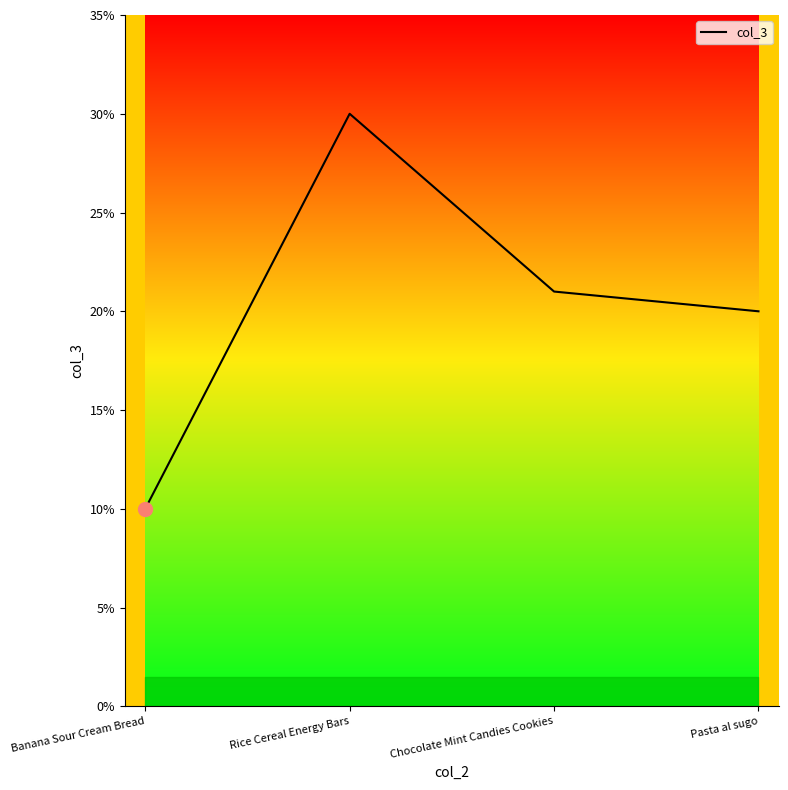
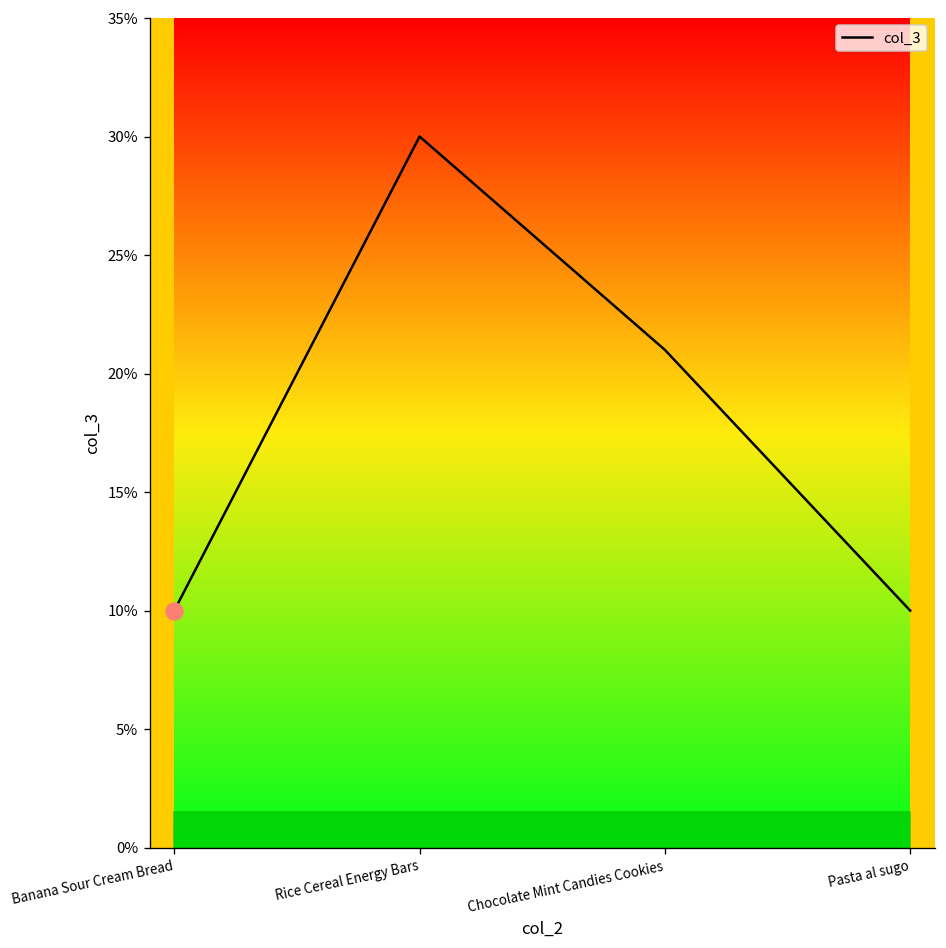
  {
    "col_3": {
      "Rice Cereal Energy Bars": "30%",
      "Chocolate Mint Candies Cookies": "21%",
-     "Pasta al sugo": "20%"
+     "Pasta al sugo": "10%"
    }
  }
